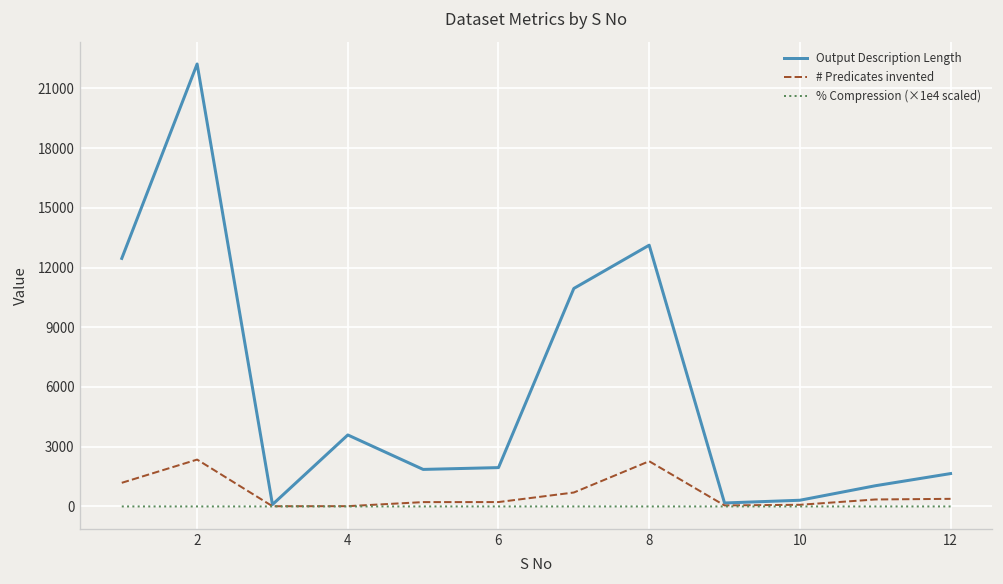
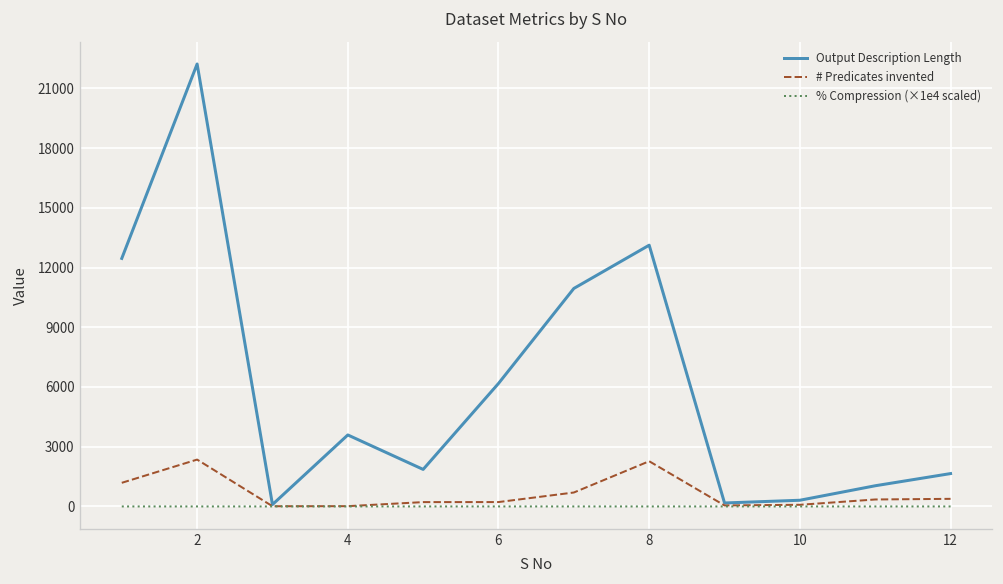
  {
    "Output Description Length": {
      "2": 22200,
      "4": 3600,
-     "6": 2000,
+     "6": 6200,
      "8": 13100,
      "10": 300,
      "12": 1700
    },
    "# Predicates invented": {
      "2": 2400,
      "6": 200,
      "8": 2300,
      "12": 400
    },
    "% Compression (×1e4 scaled)": {
      "2": 0,
      "6": 0,
      "8": 0,
      "12": 0
    }
  }
